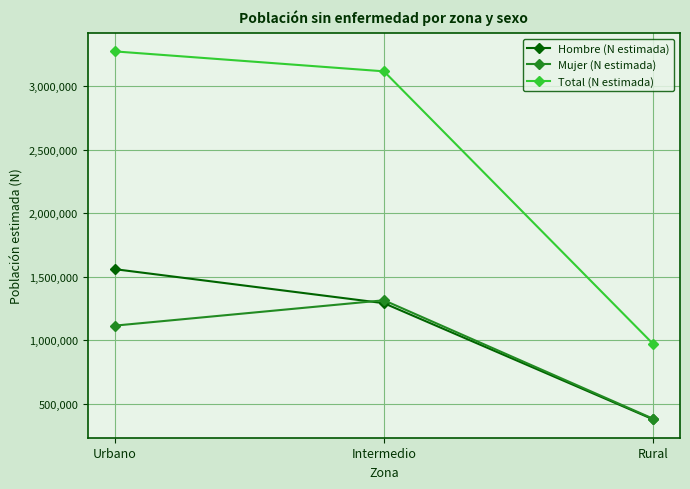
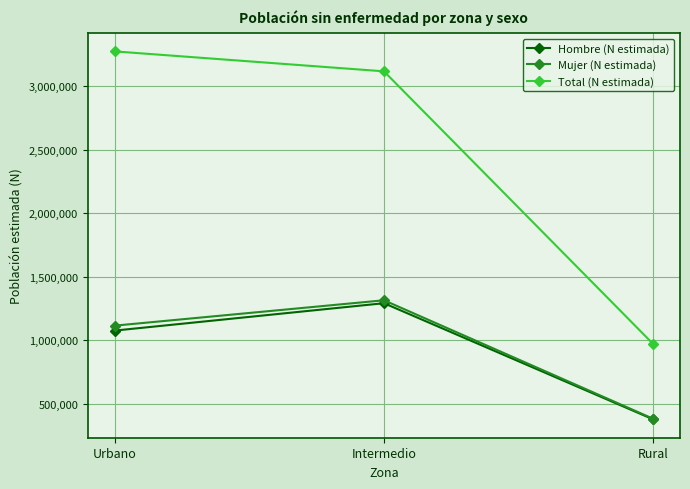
  {
    "Hombre (N estimada)": {
-     "Urbano": "1,560,000",
+     "Urbano": "1,080,000",
      "Intermedio": "1,290,000"
    },
    "Mujer (N estimada)": {
      "Urbano": "1,110,000",
      "Intermedio": "1,310,000"
    },
    "Total (N estimada)": {
      "Urbano": "3,270,000",
      "Intermedio": "3,120,000",
      "Rural": "970,000"
    }
  }
